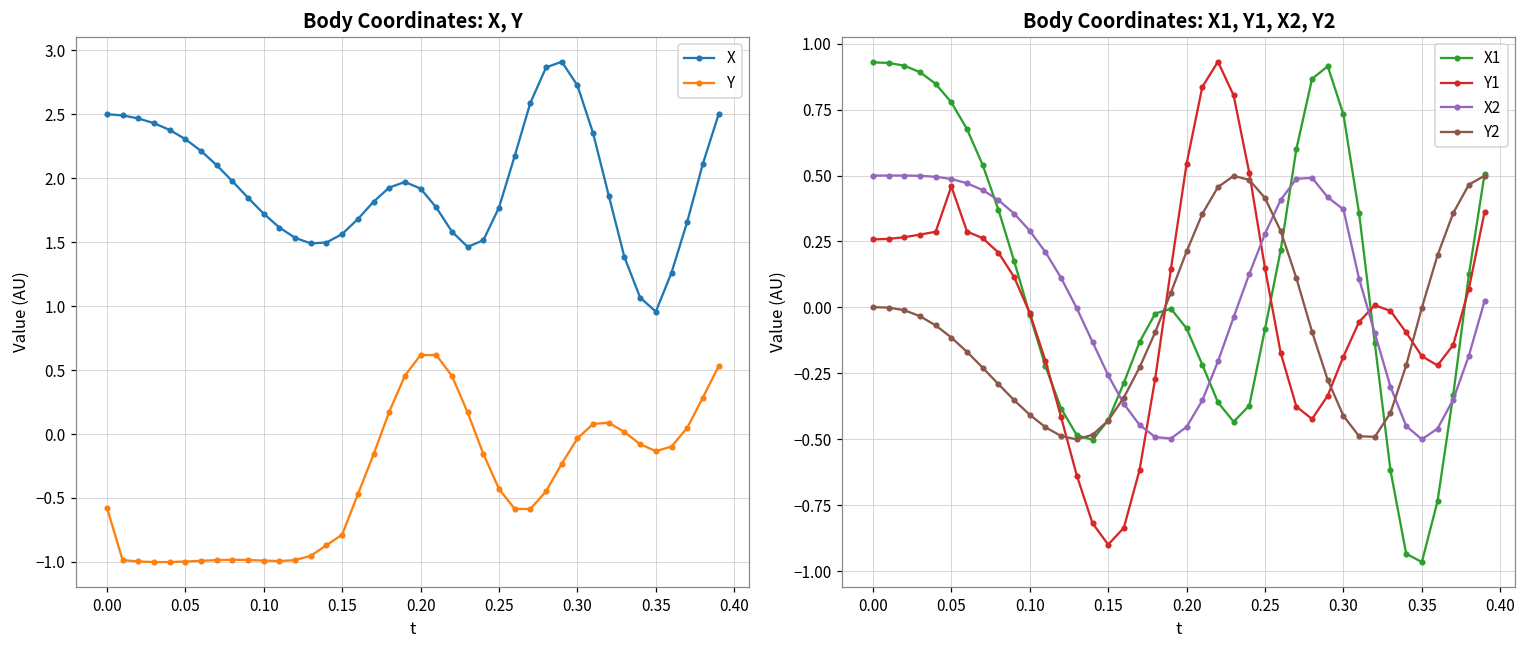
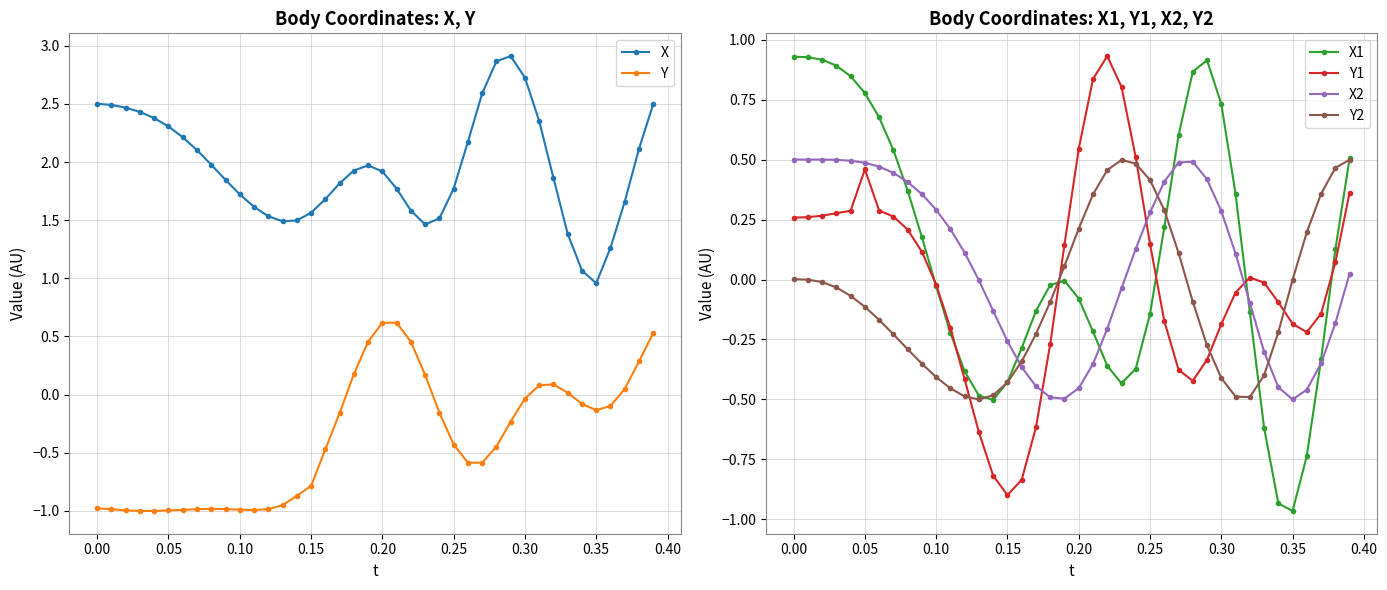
  {
    "Body Coordinates: X, Y": {
      "X": {
        "0.00": 2.50,
        "0.05": 2.31,
        "0.10": 1.72,
        "0.15": 1.56,
        "0.20": 1.92,
        "0.25": 1.77,
        "0.30": 2.73,
        "0.35": 0.96
      },
      "Y": {
-       "0.00": -0.58,
+       "0.00": -0.98,
        "0.05": -1.00,
        "0.10": -0.99,
        "0.15": -0.79,
        "0.20": 0.62,
        "0.25": -0.43,
        "0.30": -0.03,
        "0.35": -0.13
      }
    },
    "Body Coordinates: X1, Y1, X2, Y2": {
      "X1": {
        "0.00": 0.93,
        "0.05": 0.78,
        "0.20": -0.08,
-       "0.25": -0.08,
+       "0.25": -0.14,
        "0.30": 0.73,
        "0.35": -0.97
      },
      "Y1": {
        "0.00": 0.26,
        "0.05": 0.46,
        "0.15": -0.90,
        "0.20": 0.54,
        "0.25": 0.15,
        "0.30": -0.19,
        "0.35": -0.18
      },
      "X2": {
        "0.00": 0.50,
        "0.05": 0.49,
        "0.10": 0.29,
        "0.15": -0.26,
        "0.20": -0.45,
        "0.25": 0.28,
-       "0.30": 0.37,
+       "0.30": 0.29,
        "0.35": -0.50
      },
      "Y2": {
        "0.00": 0.00,
        "0.05": -0.11,
        "0.10": -0.41,
        "0.20": 0.21,
        "0.25": 0.41,
        "0.30": -0.41,
        "0.35": 0.00
      }
    }
  }
